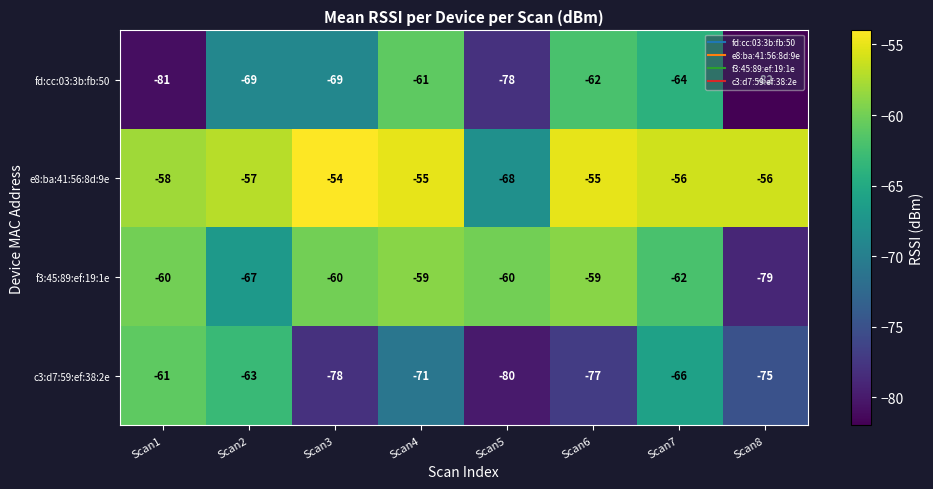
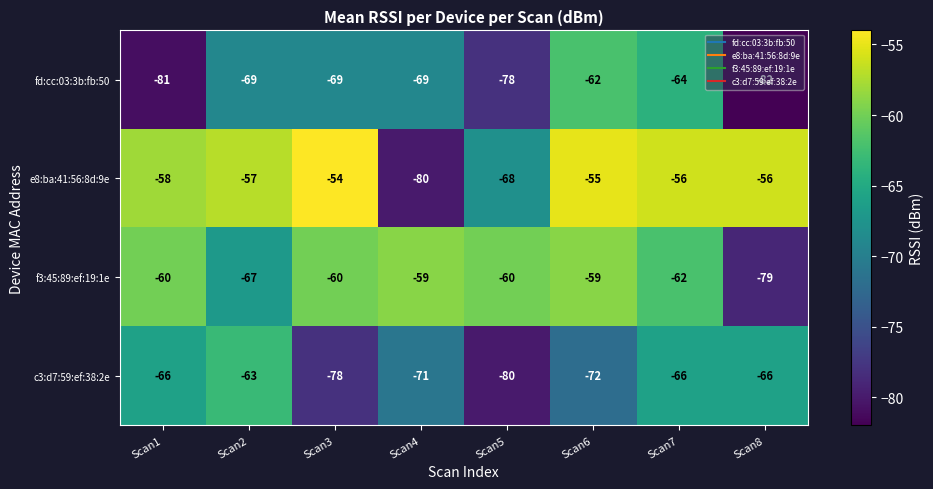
  {
    "fd:cc:03:3b:fb:50": {
      "Scan1": -81,
      "Scan2": -69,
      "Scan3": -69,
-     "Scan4": -61,
+     "Scan4": -69,
      "Scan5": -78,
      "Scan6": -62,
      "Scan7": -64
    },
    "e8:ba:41:56:8d:9e": {
      "Scan1": -58,
      "Scan2": -57,
      "Scan3": -54,
-     "Scan4": -55,
+     "Scan4": -80,
      "Scan5": -68,
      "Scan6": -55,
      "Scan7": -56,
      "Scan8": -56
    },
    "f3:45:89:ef:19:1e": {
      "Scan1": -60,
      "Scan2": -67,
      "Scan3": -60,
      "Scan4": -59,
      "Scan5": -60,
      "Scan6": -59,
      "Scan7": -62,
      "Scan8": -79
    },
    "c3:d7:59:ef:38:2e": {
-     "Scan1": -61,
+     "Scan1": -66,
      "Scan2": -63,
      "Scan3": -78,
      "Scan4": -71,
      "Scan5": -80,
-     "Scan6": -77,
+     "Scan6": -72,
      "Scan7": -66,
-     "Scan8": -75
+     "Scan8": -66
    }
  }
